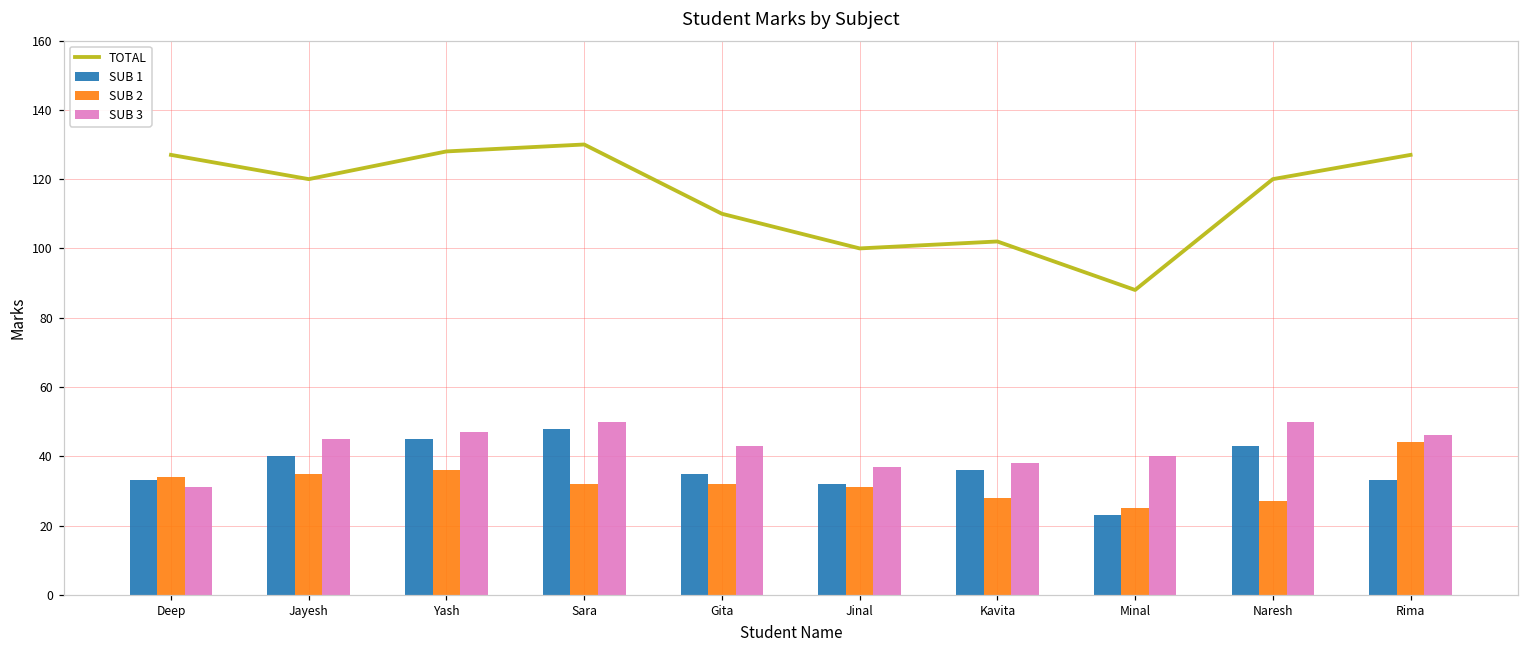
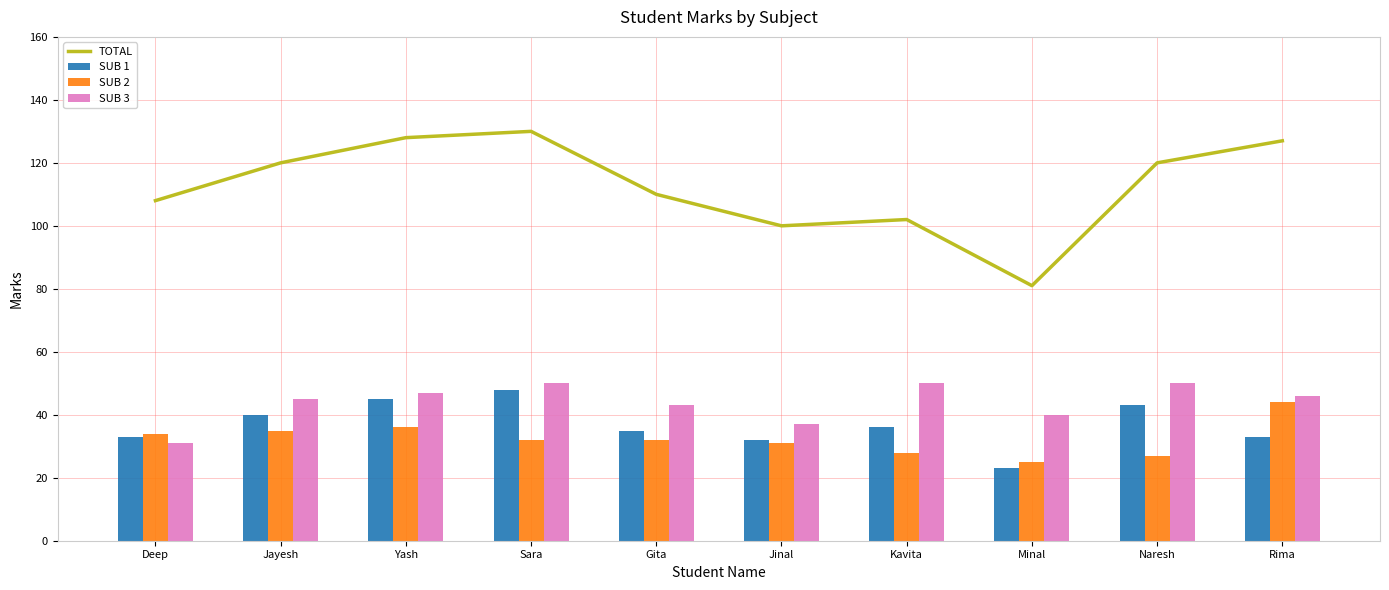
  {
    "SUB 1": {
      "Deep": 33,
      "Jayesh": 40,
      "Yash": 45,
      "Sara": 48,
      "Gita": 35,
      "Jinal": 32,
      "Kavita": 36,
      "Minal": 23,
      "Naresh": 43,
      "Rima": 33
    },
    "TOTAL": {
-     "Deep": 127,
+     "Deep": 108,
      "Jayesh": 120,
      "Yash": 128,
      "Sara": 130,
      "Gita": 110,
      "Jinal": 100,
      "Kavita": 102,
-     "Minal": 88,
+     "Minal": 81,
      "Naresh": 120,
      "Rima": 127
    },
    "SUB 2": {
      "Deep": 34,
      "Jayesh": 35,
      "Yash": 36,
      "Sara": 32,
      "Gita": 32,
      "Jinal": 31,
      "Kavita": 28,
      "Minal": 25,
      "Naresh": 27,
      "Rima": 44
    },
    "SUB 3": {
      "Deep": 31,
      "Jayesh": 45,
      "Yash": 47,
      "Sara": 50,
      "Gita": 43,
      "Jinal": 37,
-     "Kavita": 38,
+     "Kavita": 50,
      "Minal": 40,
      "Naresh": 50,
      "Rima": 46
    }
  }
